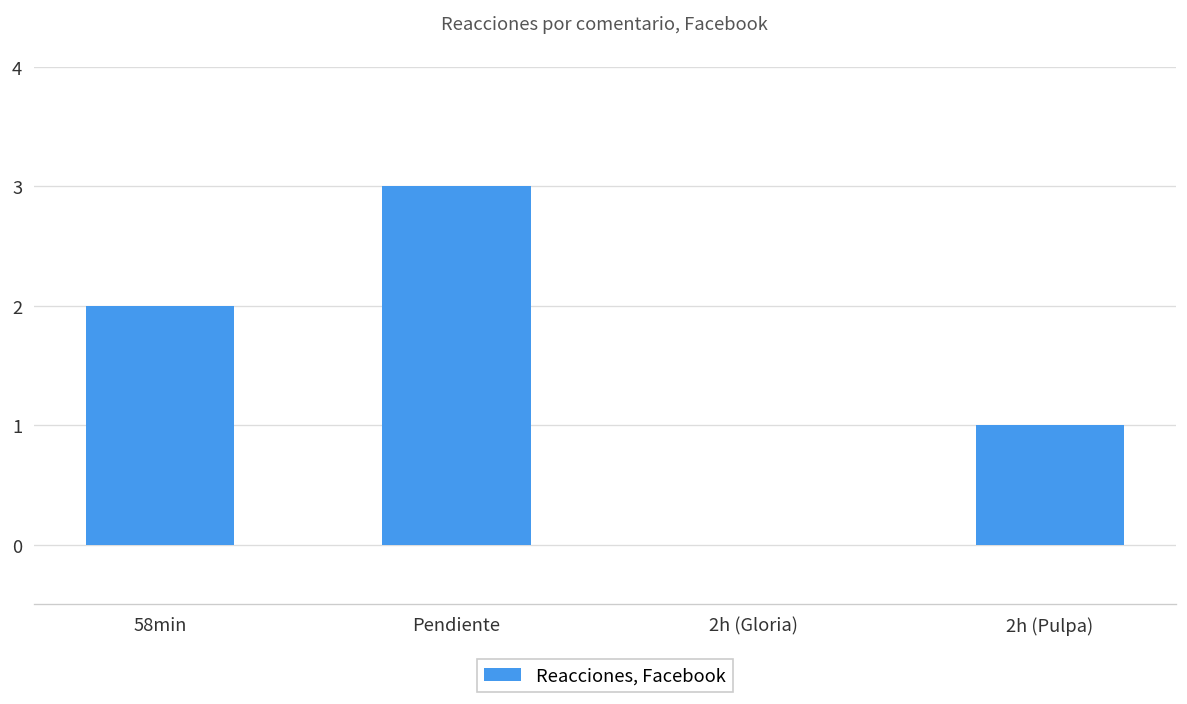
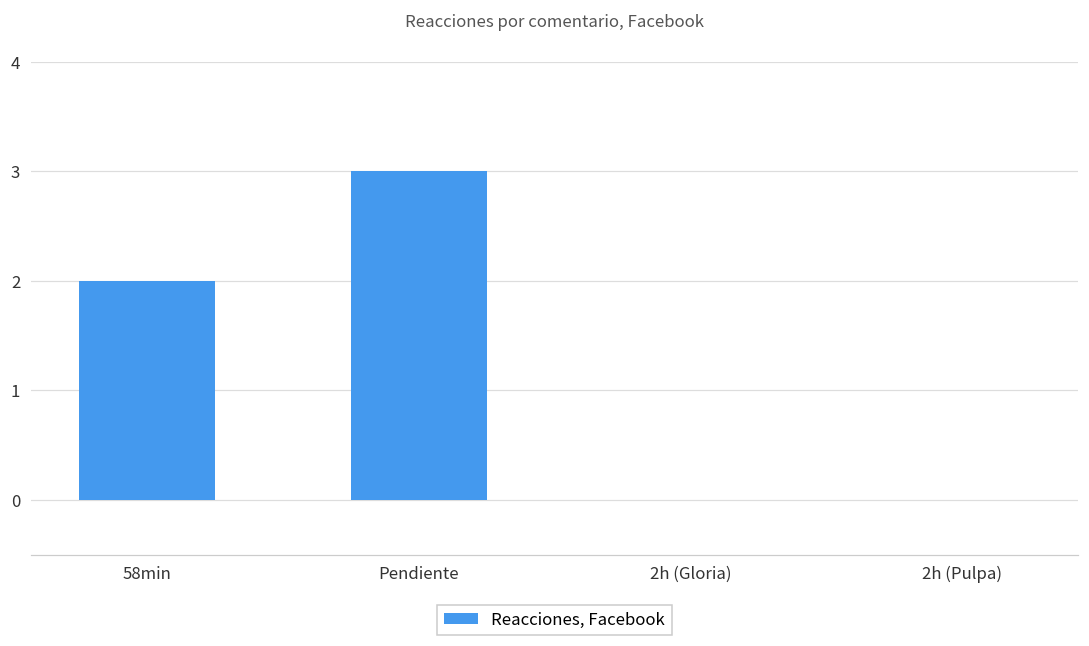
  {
    "58min": 2,
    "Pendiente": 3,
    "2h (Gloria)": 0,
-   "2h (Pulpa)": 1
+   "2h (Pulpa)": 0
  }
